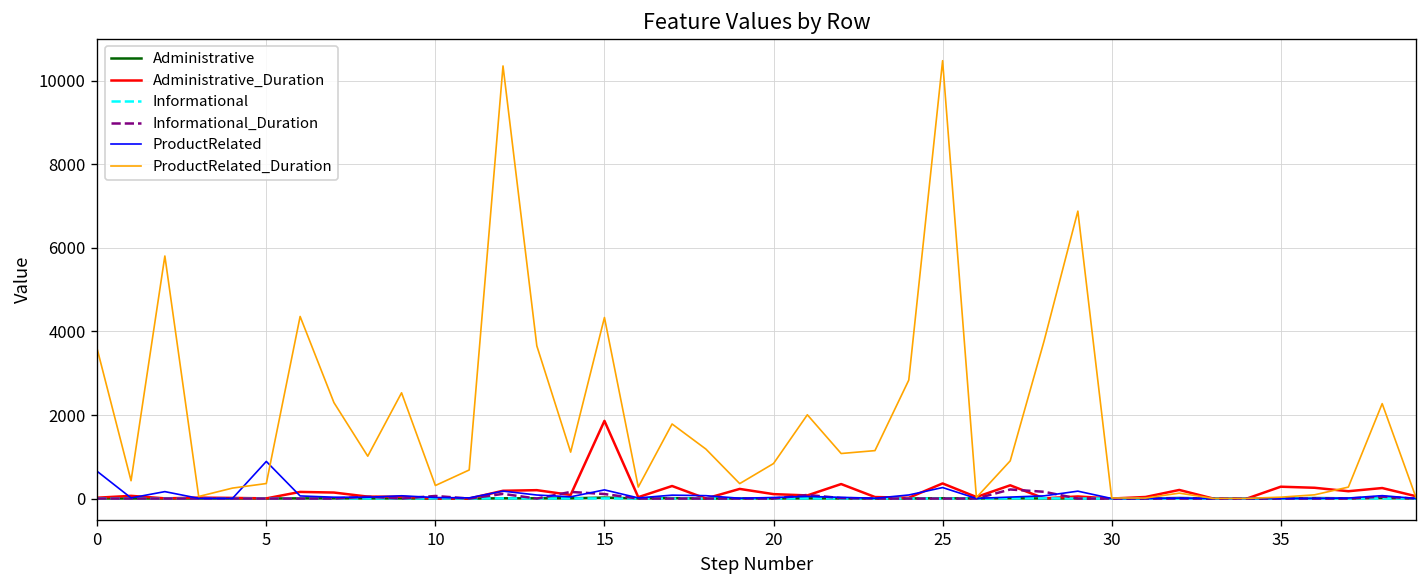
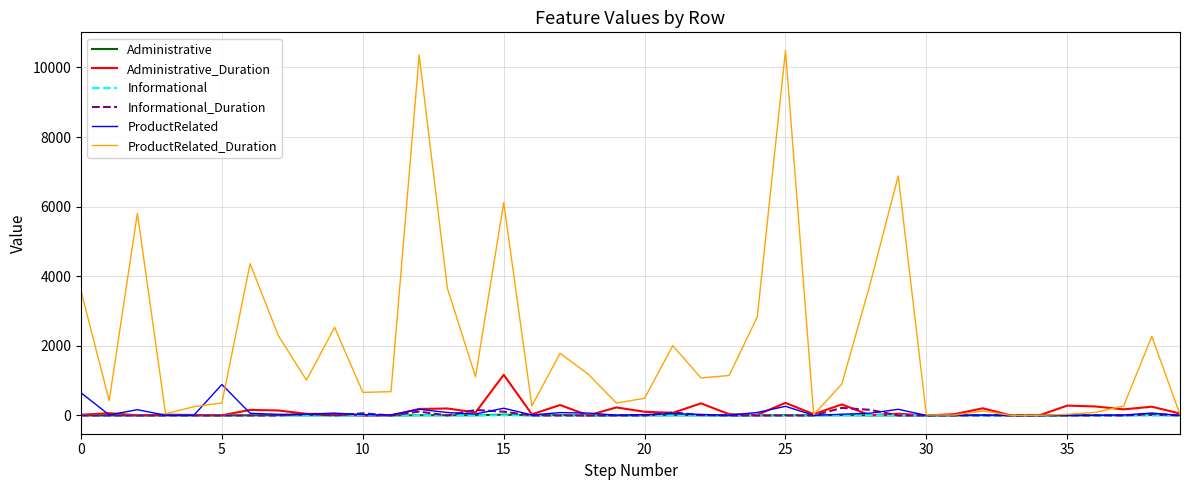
  {
    "Administrative_Duration": {
-     "15": 1900,
+     "15": 1200,
      "20": 100,
      "25": 400,
      "35": 300
    },
    "Informational_Duration": {
      "15": 100
    },
    "ProductRelated": {
      "0": 700,
      "5": 900,
      "15": 200,
      "25": 300
    },
    "ProductRelated_Duration": {
      "0": 3600,
      "5": 400,
-     "10": 300,
-     "15": 4300,
-     "20": 800,
+     "10": 700,
+     "15": 6100,
+     "20": 500,
      "25": 10500
    }
  }
